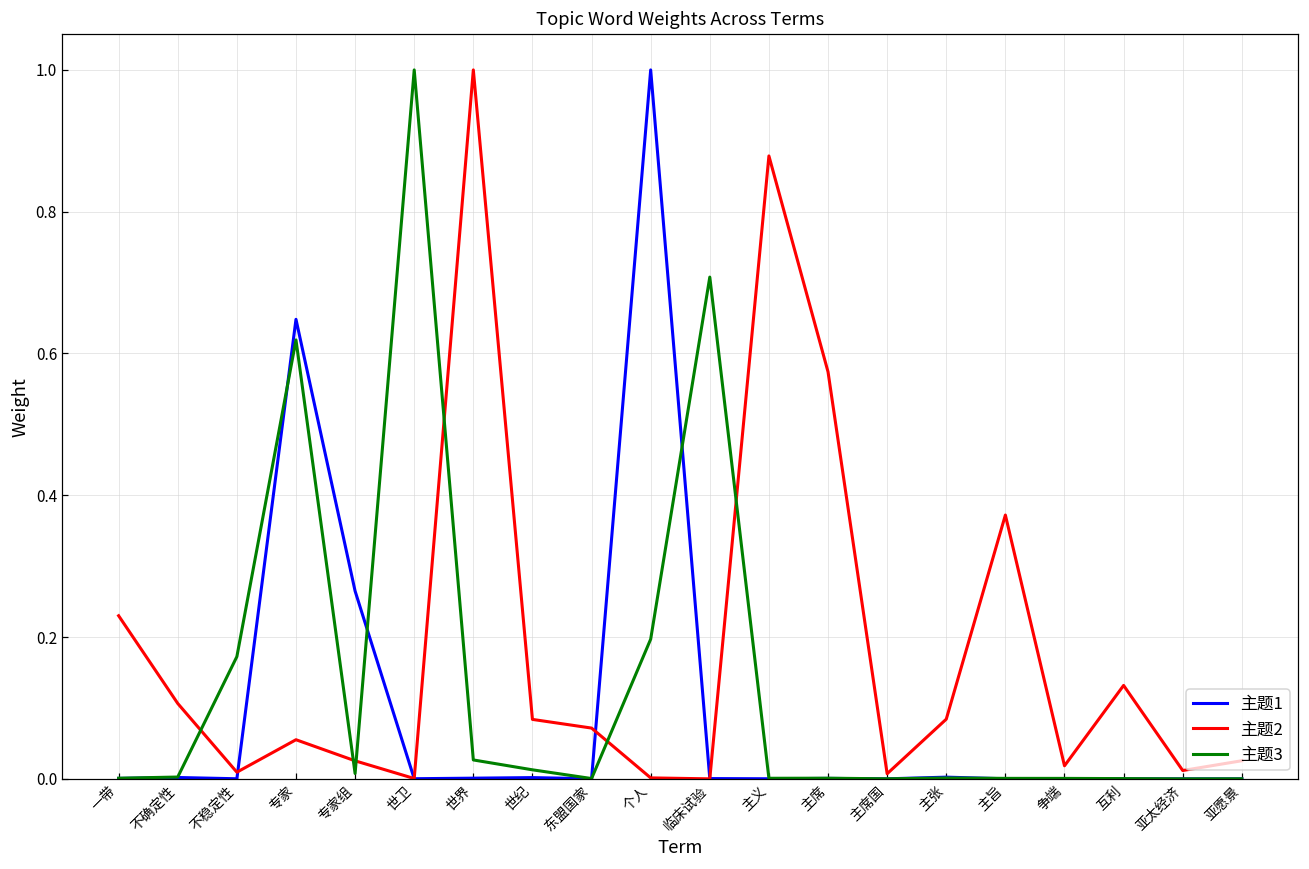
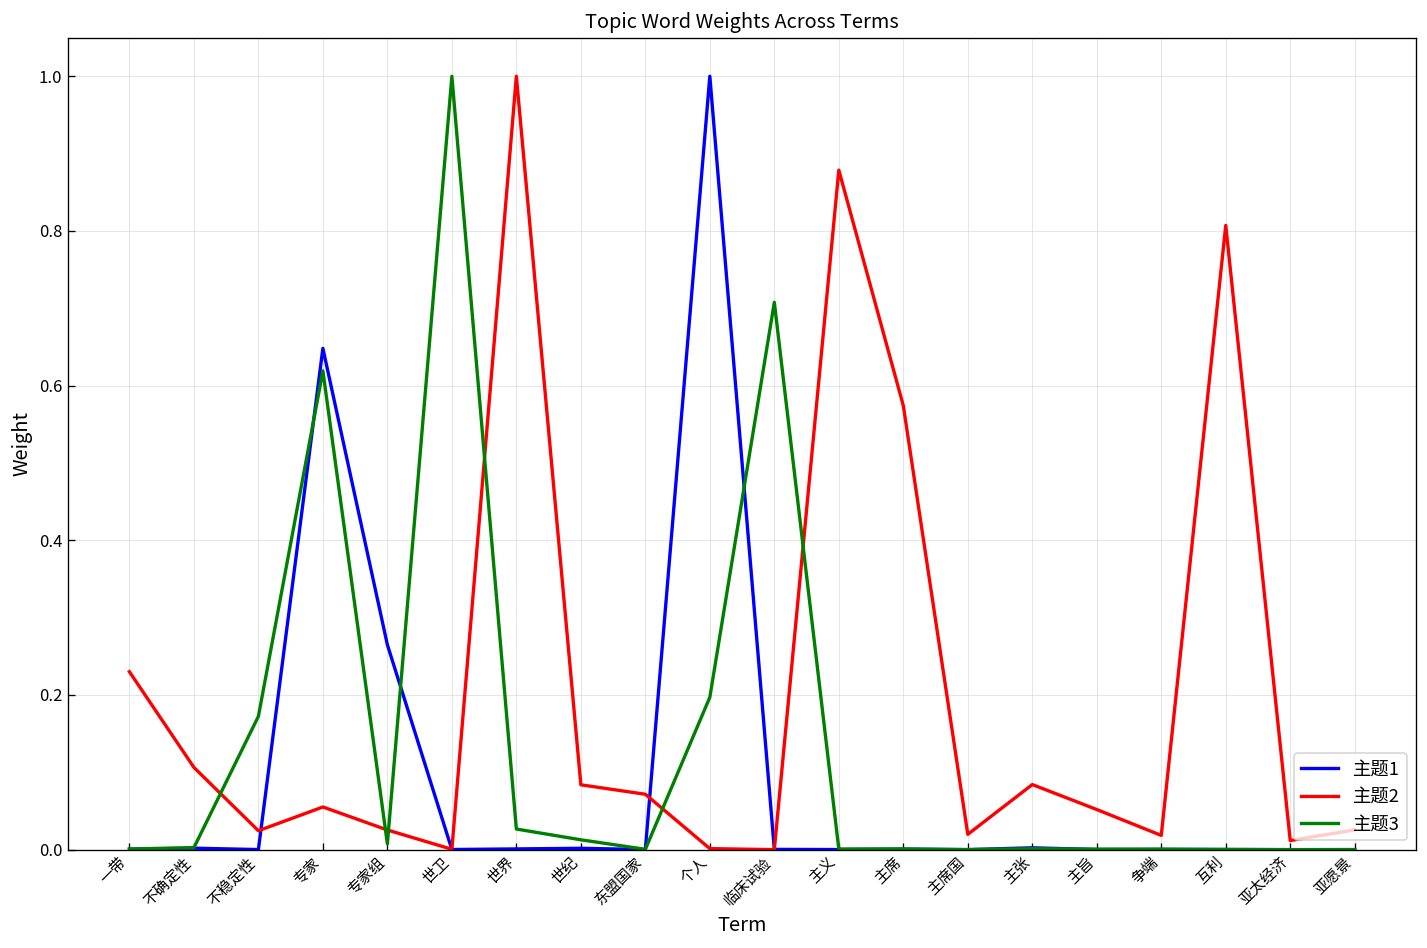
  {
    "主题1": {
      "不稳定性": 0.00,
      "专家": 0.65,
      "专家组": 0.26,
      "世界": 0.00,
      "世纪": 0.00,
      "个人": 1.00
    },
    "主题2": {
      "一带": 0.23,
      "不确定性": 0.11,
-     "不稳定性": 0.01,
+     "不稳定性": 0.02,
      "专家": 0.06,
      "专家组": 0.03,
      "世界": 1.00,
      "世纪": 0.08,
      "东盟国家": 0.07,
      "个人": 0.00,
      "主义": 0.88,
      "主席": 0.57,
-     "主席国": 0.01,
+     "主席国": 0.02,
      "主张": 0.08,
-     "主旨": 0.37,
+     "主旨": 0.05,
      "争端": 0.02,
-     "互利": 0.13,
+     "互利": 0.81,
      "亚太经济": 0.01
    },
    "主题3": {
      "不稳定性": 0.17,
      "专家": 0.62,
      "专家组": 0.01,
      "世卫": 1.00,
      "世界": 0.03,
      "世纪": 0.01,
      "个人": 0.20,
      "临床试验": 0.71
    }
  }
